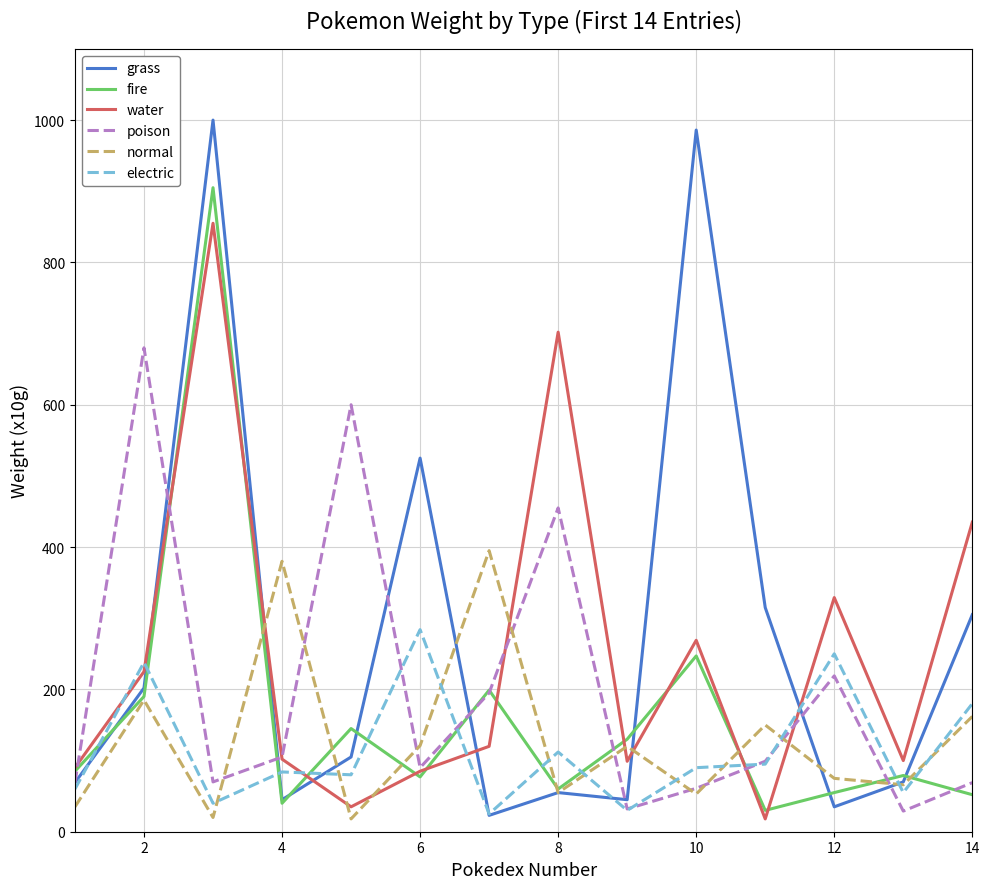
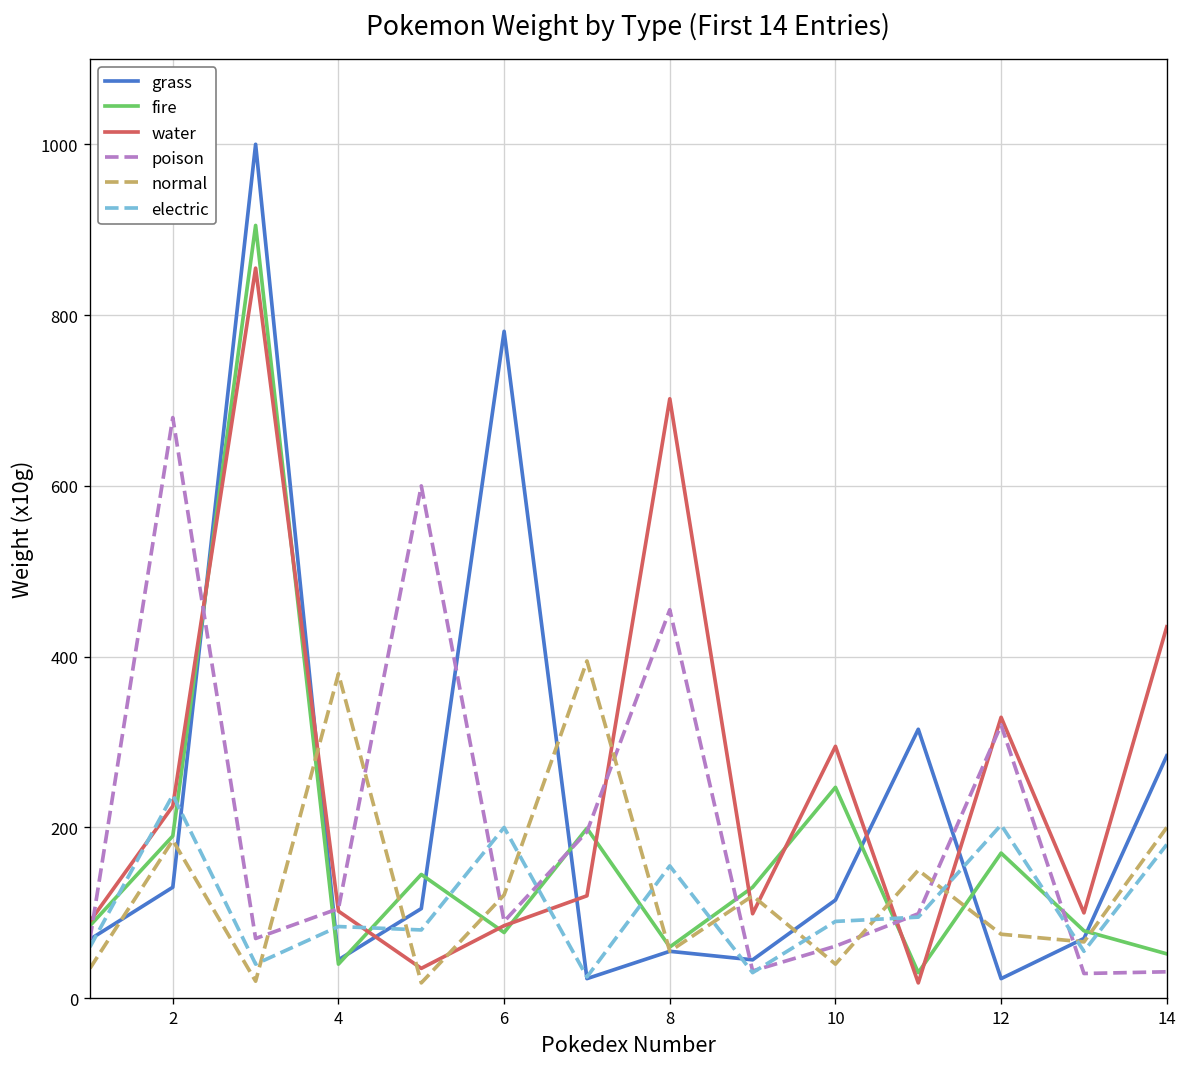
  {
    "grass": {
-     "2": 200,
+     "2": 130,
      "4": 50,
-     "6": 530,
-     "10": 990,
-     "12": 40,
-     "14": 310
+     "6": 780,
+     "10": 120,
+     "12": 20,
+     "14": 280
    },
    "fire": {
      "2": 190,
      "4": 40,
      "6": 80,
      "8": 60,
      "10": 250,
-     "12": 60,
+     "12": 170,
      "14": 50
    },
    "water": {
      "2": 230,
      "6": 90,
      "8": 700,
-     "10": 270,
+     "10": 300,
      "12": 330,
      "14": 440
    },
    "poison": {
      "2": 680,
      "6": 90,
      "8": 460,
      "10": 60,
-     "12": 220,
-     "14": 70
+     "12": 320,
+     "14": 30
    },
    "normal": {
      "2": 190,
      "4": 380,
      "6": 120,
-     "10": 50,
+     "10": 40,
      "12": 80,
-     "14": 160
+     "14": 200
    },
    "electric": {
      "2": 240,
      "4": 80,
-     "6": 280,
-     "8": 110,
+     "6": 200,
+     "8": 160,
      "10": 90,
-     "12": 250,
+     "12": 200,
      "14": 180
    }
  }
